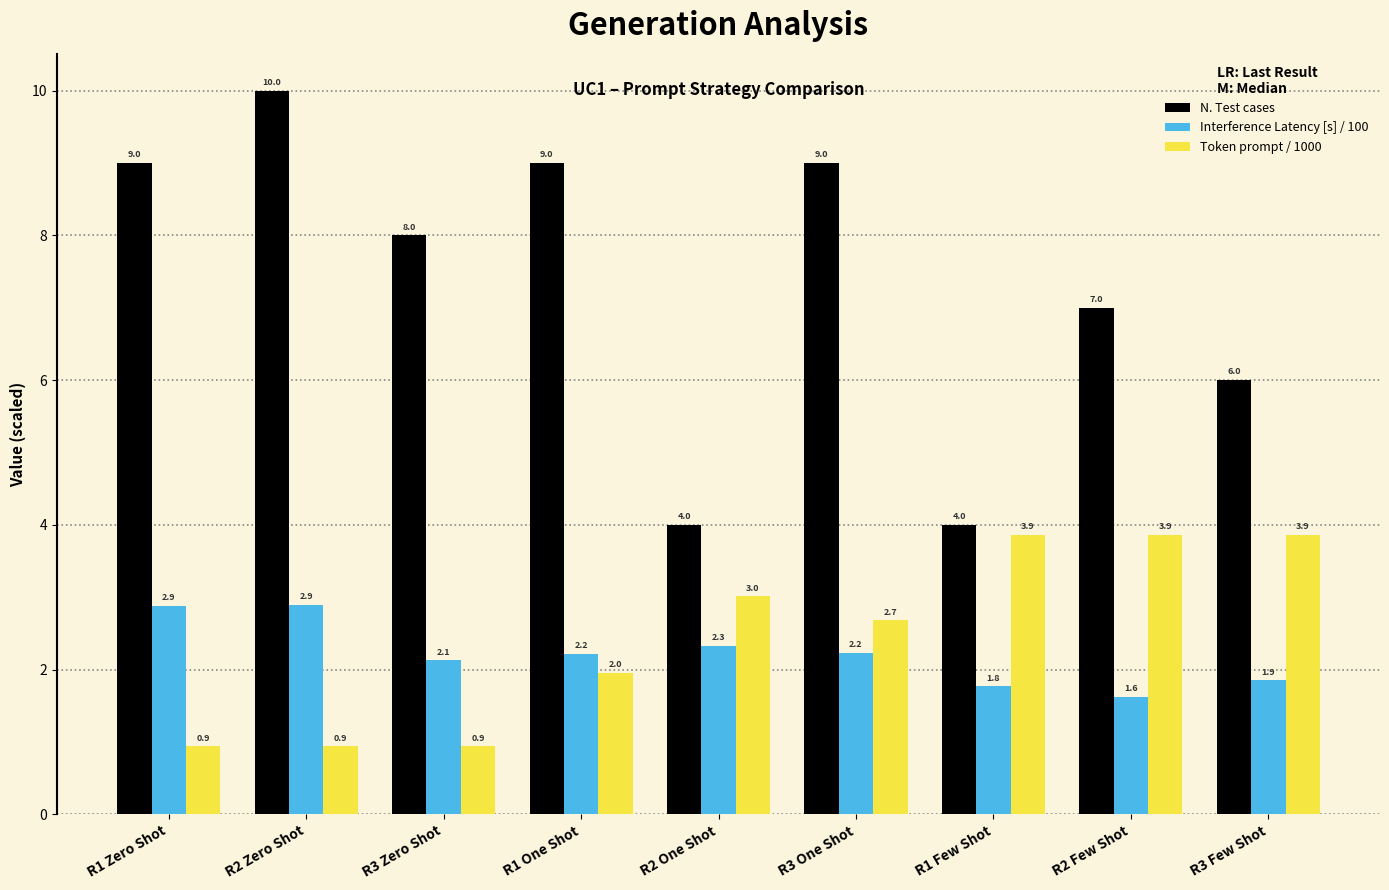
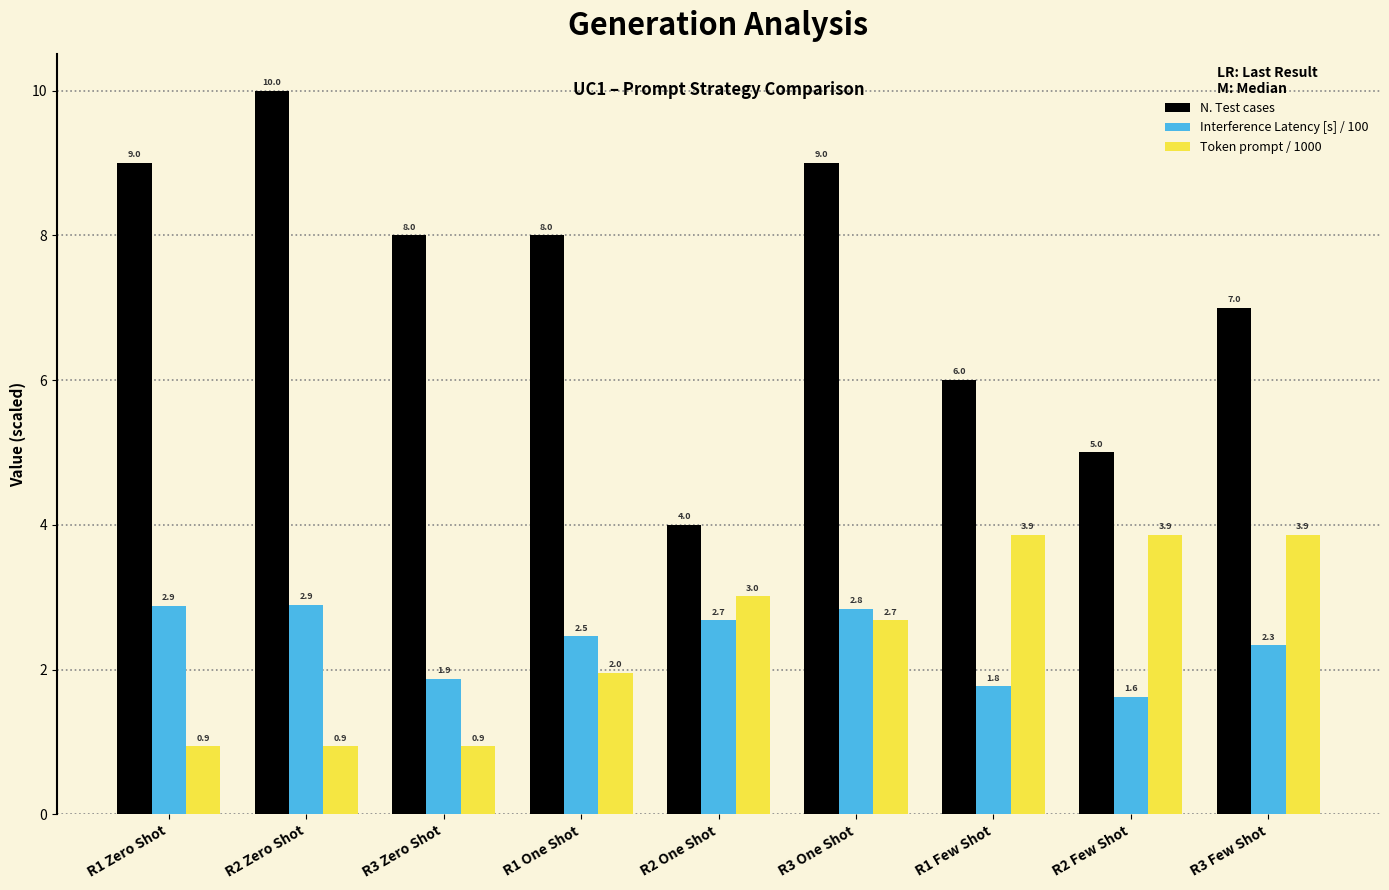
  {
    "N. Test cases": {
      "R1 Zero Shot": 9.0,
      "R2 Zero Shot": 10.0,
      "R3 Zero Shot": 8.0,
-     "R1 One Shot": 9.0,
+     "R1 One Shot": 8.0,
      "R2 One Shot": 4.0,
      "R3 One Shot": 9.0,
-     "R1 Few Shot": 4.0,
-     "R2 Few Shot": 7.0,
-     "R3 Few Shot": 6.0
+     "R1 Few Shot": 6.0,
+     "R2 Few Shot": 5.0,
+     "R3 Few Shot": 7.0
    },
    "Interference Latency [s] / 100": {
      "R1 Zero Shot": 2.9,
      "R2 Zero Shot": 2.9,
-     "R3 Zero Shot": 2.1,
-     "R1 One Shot": 2.2,
-     "R2 One Shot": 2.3,
-     "R3 One Shot": 2.2,
+     "R3 Zero Shot": 1.9,
+     "R1 One Shot": 2.5,
+     "R2 One Shot": 2.7,
+     "R3 One Shot": 2.8,
      "R1 Few Shot": 1.8,
      "R2 Few Shot": 1.6,
-     "R3 Few Shot": 1.9
+     "R3 Few Shot": 2.3
    },
    "Token prompt / 1000": {
      "R1 Zero Shot": 0.9,
      "R2 Zero Shot": 0.9,
      "R3 Zero Shot": 0.9,
      "R1 One Shot": 2.0,
      "R2 One Shot": 3.0,
      "R3 One Shot": 2.7,
      "R1 Few Shot": 3.9,
      "R2 Few Shot": 3.9,
      "R3 Few Shot": 3.9
    }
  }
